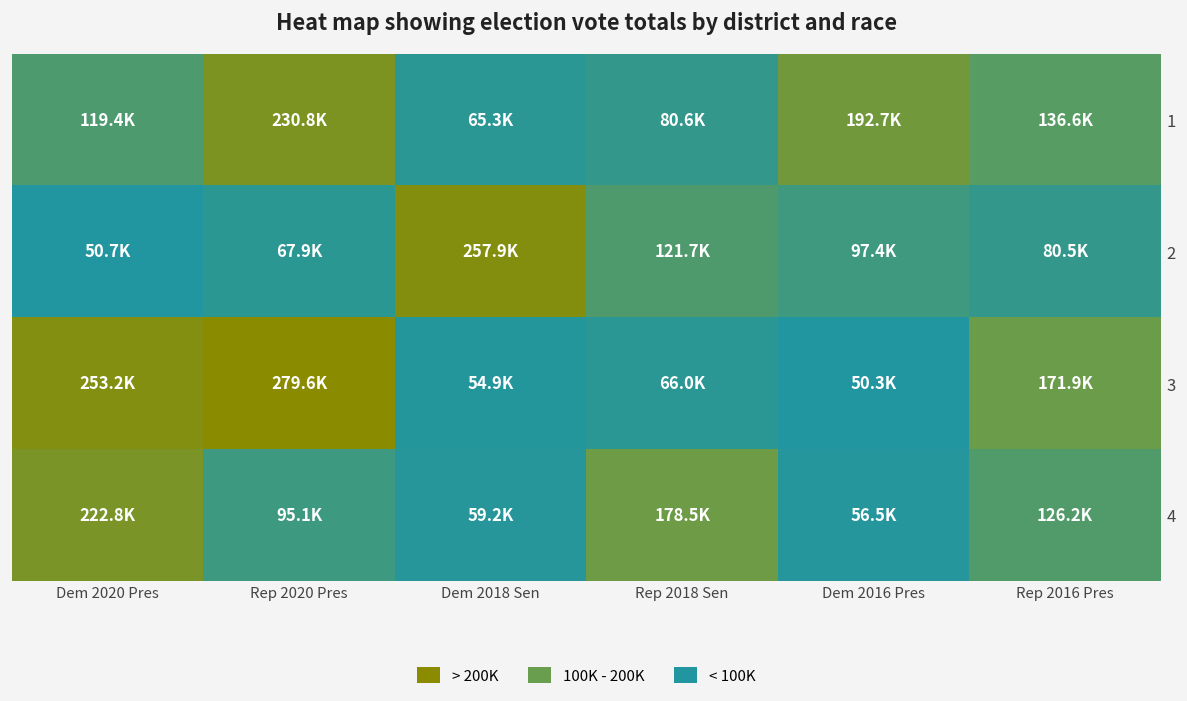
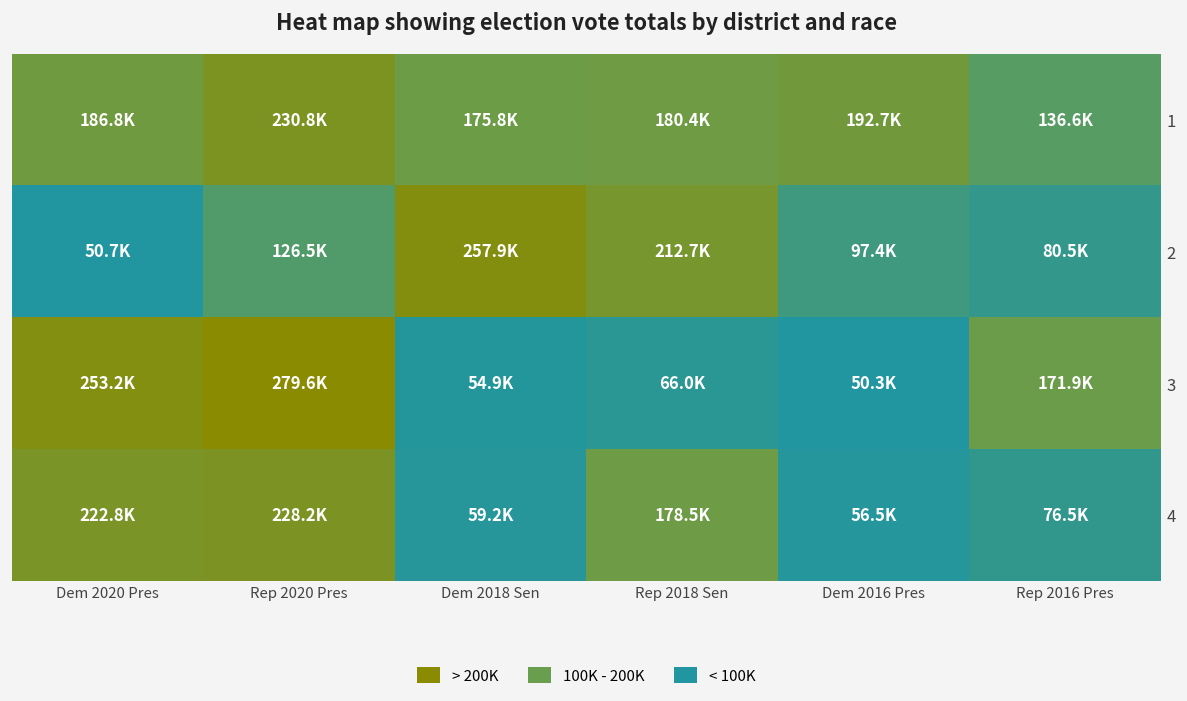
  {
    "1": {
-     "Dem 2020 Pres": "119.4K",
+     "Dem 2020 Pres": "186.8K",
      "Rep 2020 Pres": "230.8K",
-     "Dem 2018 Sen": "65.3K",
-     "Rep 2018 Sen": "80.6K",
+     "Dem 2018 Sen": "175.8K",
+     "Rep 2018 Sen": "180.4K",
      "Dem 2016 Pres": "192.7K",
      "Rep 2016 Pres": "136.6K"
    },
    "2": {
      "Dem 2020 Pres": "50.7K",
-     "Rep 2020 Pres": "67.9K",
+     "Rep 2020 Pres": "126.5K",
      "Dem 2018 Sen": "257.9K",
-     "Rep 2018 Sen": "121.7K",
+     "Rep 2018 Sen": "212.7K",
      "Dem 2016 Pres": "97.4K",
      "Rep 2016 Pres": "80.5K"
    },
    "3": {
      "Dem 2020 Pres": "253.2K",
      "Rep 2020 Pres": "279.6K",
      "Dem 2018 Sen": "54.9K",
      "Rep 2018 Sen": "66.0K",
      "Dem 2016 Pres": "50.3K",
      "Rep 2016 Pres": "171.9K"
    },
    "4": {
      "Dem 2020 Pres": "222.8K",
-     "Rep 2020 Pres": "95.1K",
+     "Rep 2020 Pres": "228.2K",
      "Dem 2018 Sen": "59.2K",
      "Rep 2018 Sen": "178.5K",
      "Dem 2016 Pres": "56.5K",
-     "Rep 2016 Pres": "126.2K"
+     "Rep 2016 Pres": "76.5K"
    }
  }
